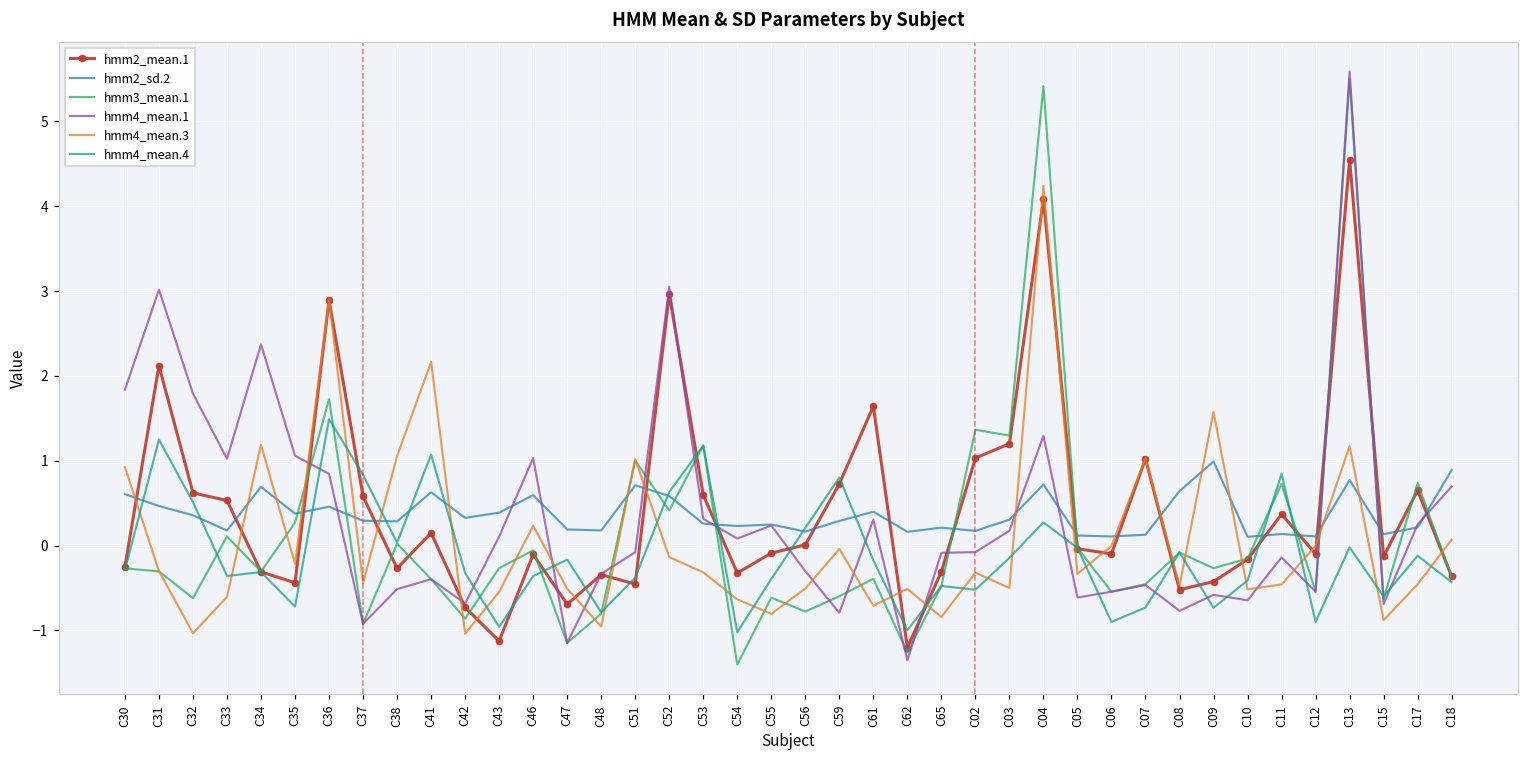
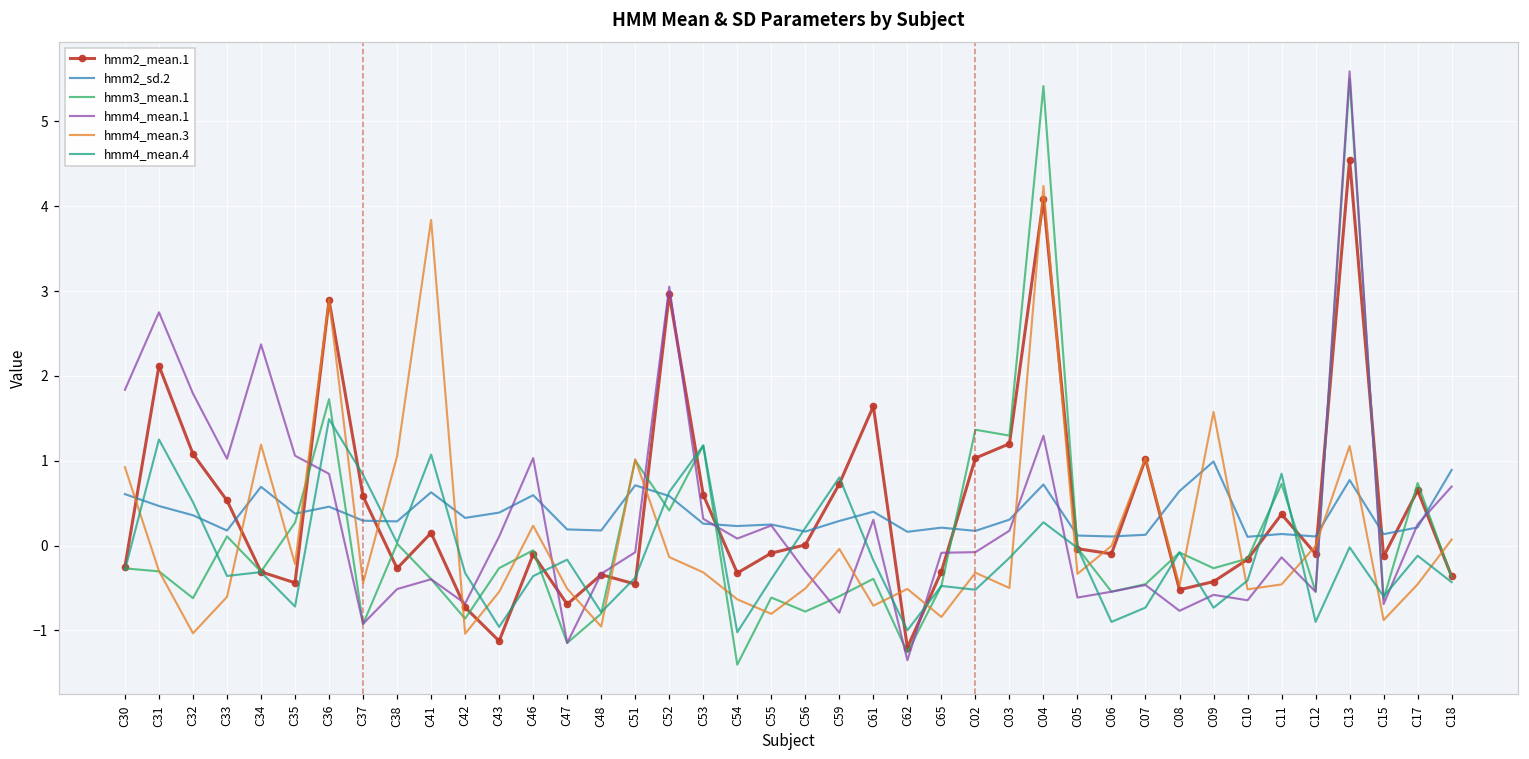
  {
    "hmm2_mean.1": {
      "C31": 2.1,
-     "C32": 0.6,
+     "C32": 1.1,
      "C33": 0.5,
      "C35": -0.4,
      "C37": 0.6,
      "C38": -0.3,
      "C41": 0.1,
      "C42": -0.7,
      "C43": -1.1,
      "C46": -0.1,
      "C47": -0.7,
      "C51": -0.5,
      "C52": 3.0,
      "C53": 0.6,
      "C54": -0.3,
      "C55": -0.1,
      "C56": 0.0,
      "C59": 0.7,
      "C61": 1.6,
      "C62": -1.2,
      "C65": -0.3,
      "C02": 1.0,
      "C03": 1.2,
      "C04": 4.1,
      "C06": -0.1,
      "C08": -0.5,
      "C09": -0.4,
      "C11": 0.4,
      "C12": -0.1,
      "C13": 4.6,
      "C15": -0.1,
      "C17": 0.7
    },
    "hmm2_sd.2": {
      "C30": 0.6,
      "C31": 0.5,
      "C32": 0.4,
      "C33": 0.2,
      "C34": 0.7,
      "C35": 0.4,
      "C36": 0.5,
      "C37": 0.3,
      "C38": 0.3,
      "C41": 0.6,
      "C42": 0.3,
      "C43": 0.4,
      "C46": 0.6,
      "C47": 0.2,
      "C48": 0.2,
      "C51": 0.7,
      "C52": 0.6,
      "C53": 0.3,
      "C54": 0.2,
      "C56": 0.2,
      "C59": 0.3,
      "C61": 0.4,
      "C62": 0.2,
      "C65": 0.2,
      "C02": 0.2,
      "C03": 0.3,
      "C04": 0.7,
      "C05": 0.1,
      "C06": 0.1,
      "C07": 0.1,
      "C08": 0.6,
      "C09": 1.0,
      "C10": 0.1,
      "C11": 0.1,
      "C12": 0.1,
      "C13": 0.8,
      "C15": 0.1,
      "C17": 0.2,
      "C18": 0.9
    },
    "hmm4_mean.1": {
      "C30": 1.8,
-     "C31": 3.0,
+     "C31": 2.7,
      "C32": 1.8,
      "C33": 1.0,
      "C34": 2.4,
      "C35": 1.1,
      "C36": 0.8,
      "C38": -0.5,
      "C42": -0.7,
      "C43": 0.1,
      "C46": 1.0,
      "C51": -0.1,
      "C52": 3.1,
      "C53": 0.3,
      "C54": 0.1,
      "C56": -0.3,
      "C59": -0.8,
      "C61": 0.3,
      "C62": -1.4,
      "C65": -0.1,
      "C02": -0.1,
      "C03": 0.2,
      "C04": 1.3,
      "C05": -0.6,
      "C08": -0.8,
      "C09": -0.6,
      "C10": -0.6,
      "C11": -0.1,
      "C13": 5.6,
      "C15": -0.7,
      "C17": 0.3,
      "C18": 0.7
    },
    "hmm4_mean.3": {
      "C30": 0.9,
      "C32": -1.0,
      "C33": -0.6,
      "C34": 1.2,
      "C35": -0.2,
      "C37": -0.4,
      "C38": 1.1,
-     "C41": 2.2,
+     "C41": 3.8,
      "C42": -1.0,
      "C43": -0.5,
      "C46": 0.2,
      "C47": -0.5,
      "C48": -1.0,
      "C52": -0.1,
      "C53": -0.3,
      "C54": -0.6,
      "C55": -0.8,
      "C56": -0.5,
      "C59": 0.0,
      "C61": -0.7,
      "C62": -0.5,
      "C65": -0.8,
      "C02": -0.3,
      "C03": -0.5,
      "C04": 4.2,
      "C05": -0.3,
      "C06": 0.0,
      "C08": -0.5,
      "C09": 1.6,
      "C10": -0.5,
      "C11": -0.5,
      "C12": 0.0,
      "C13": 1.2,
      "C15": -0.9,
      "C17": -0.5,
      "C18": 0.1
    }
  }
